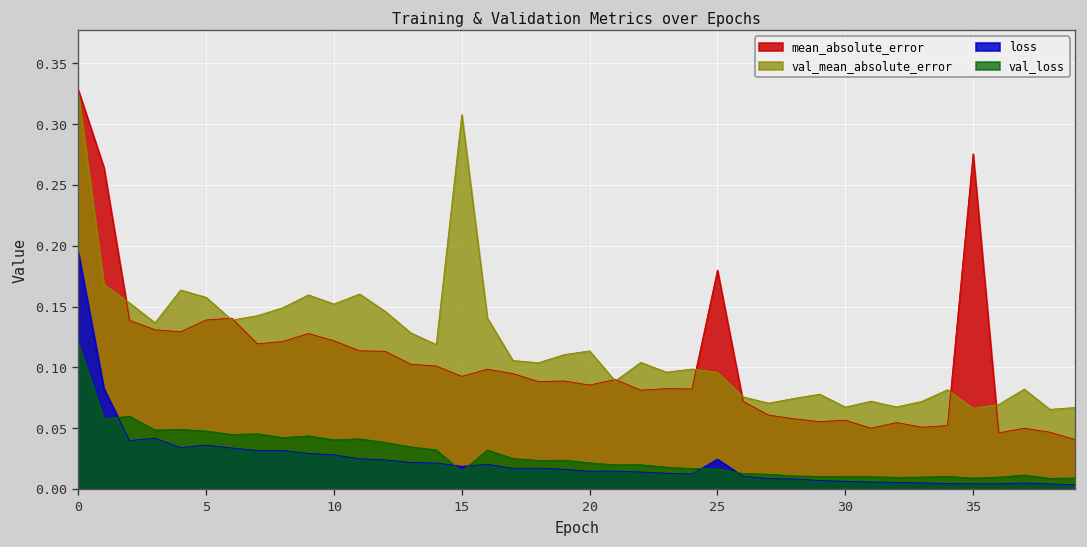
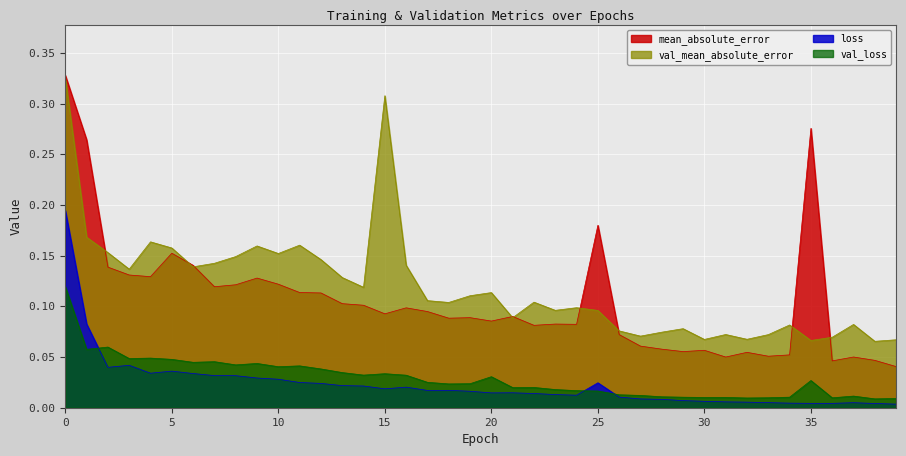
  {
    "mean_absolute_error": {
-     "5": 0.139,
+     "5": 0.152,
      "10": 0.122,
      "15": 0.093,
      "20": 0.085,
      "25": 0.180,
      "30": 0.057,
      "35": 0.276
    },
    "val_mean_absolute_error": {
      "5": 0.158,
      "10": 0.152,
      "15": 0.308,
      "20": 0.114,
      "25": 0.096,
      "30": 0.067,
      "35": 0.066
    },
    "loss": {
      "0": 0.195,
      "5": 0.036,
      "10": 0.028,
      "15": 0.019,
      "20": 0.015,
      "25": 0.025,
      "30": 0.006,
      "35": 0.004
    },
    "val_loss": {
      "0": 0.120,
      "5": 0.048,
      "10": 0.040,
-     "15": 0.014,
-     "20": 0.022,
+     "15": 0.034,
+     "20": 0.031,
      "25": 0.016,
      "30": 0.010,
-     "35": 0.009
+     "35": 0.027
    }
  }
